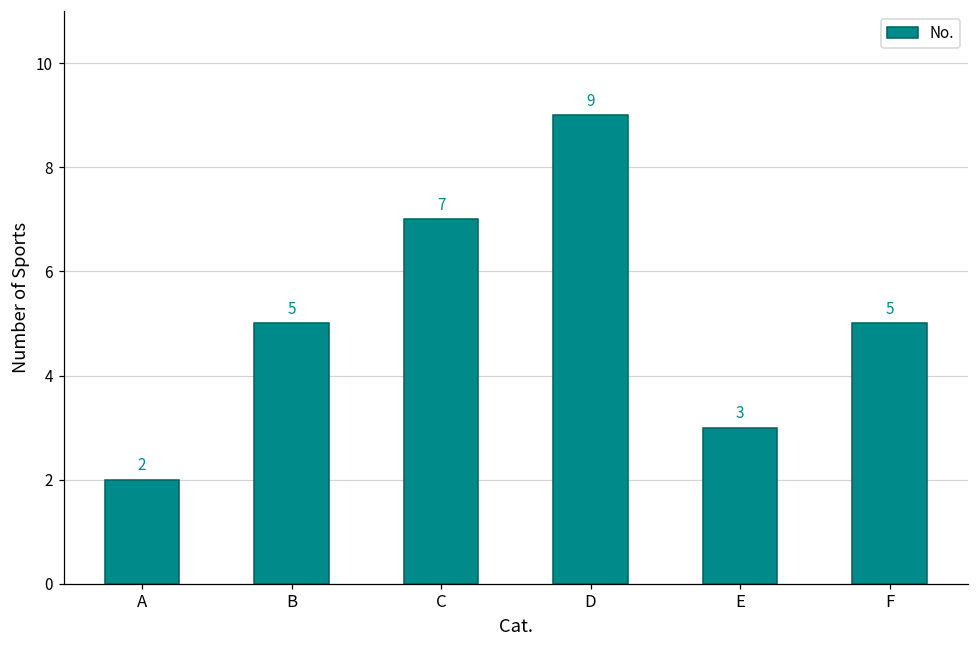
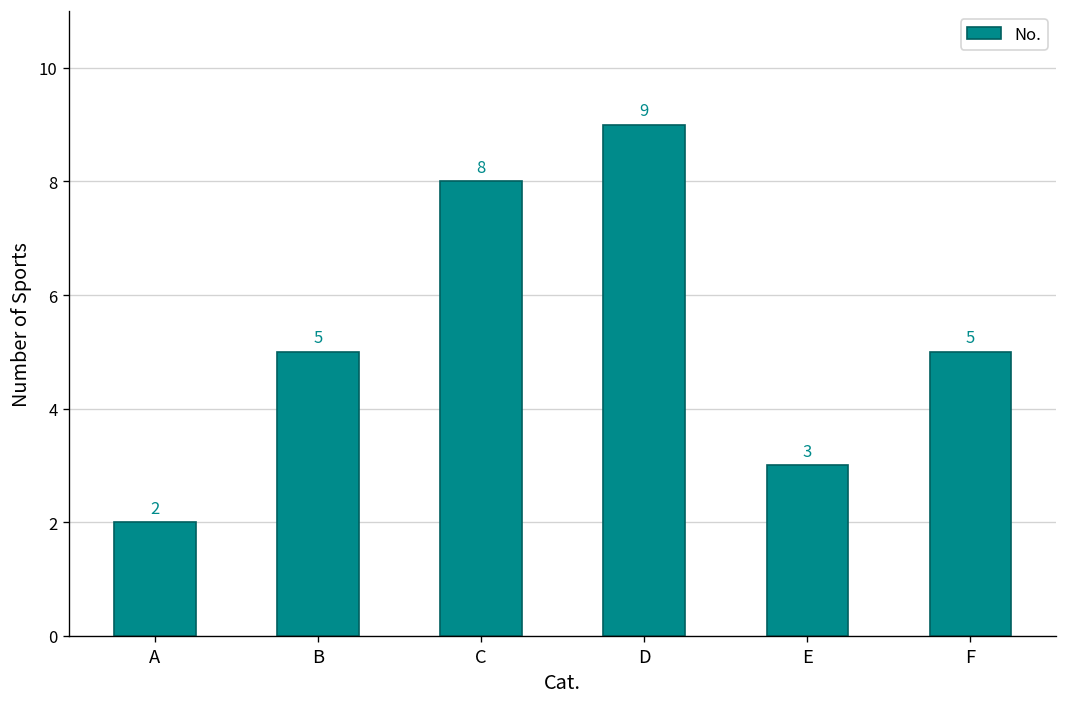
  {
    "A": 2,
    "B": 5,
-   "C": 7,
+   "C": 8,
    "D": 9,
    "E": 3,
    "F": 5
  }
